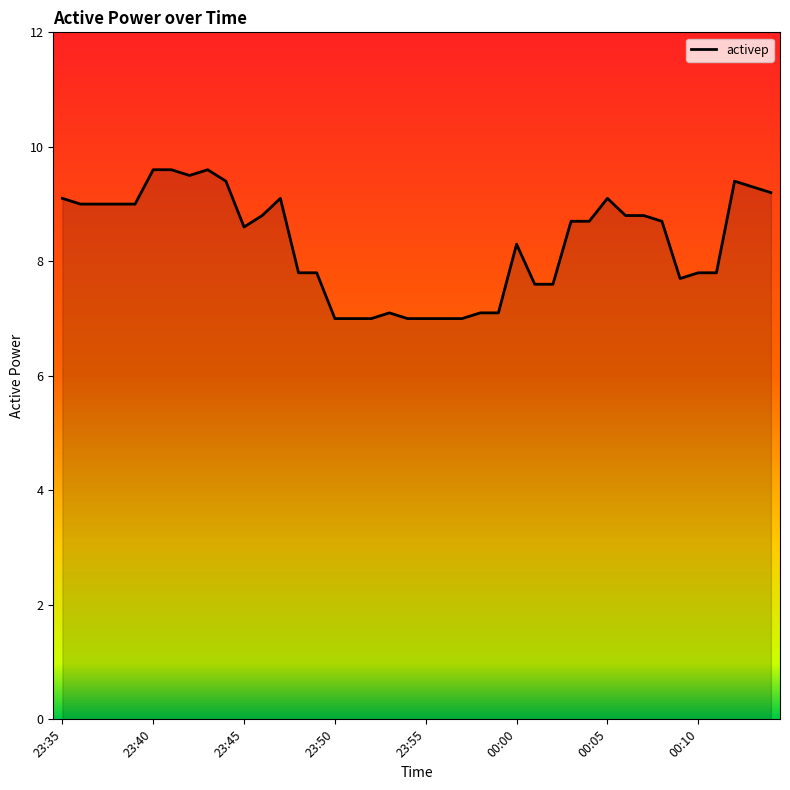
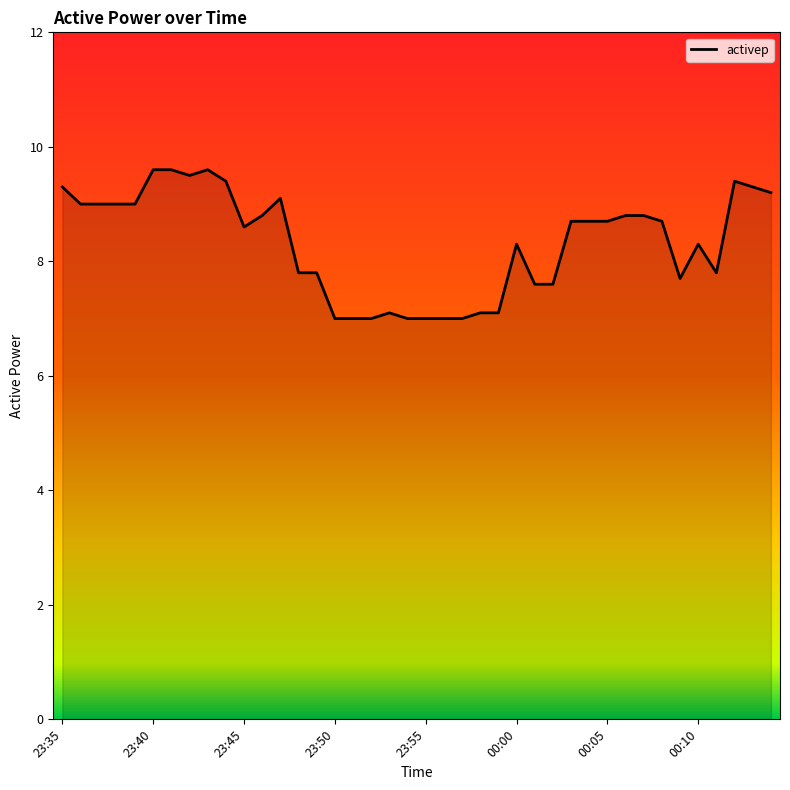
  {
-   "23:35": 9.1,
+   "23:35": 9.3,
    "23:40": 9.6,
    "23:45": 8.6,
    "23:50": 7.0,
    "23:55": 7.0,
    "00:00": 8.3,
-   "00:05": 9.1,
-   "00:10": 7.8
+   "00:05": 8.7,
+   "00:10": 8.3
  }
